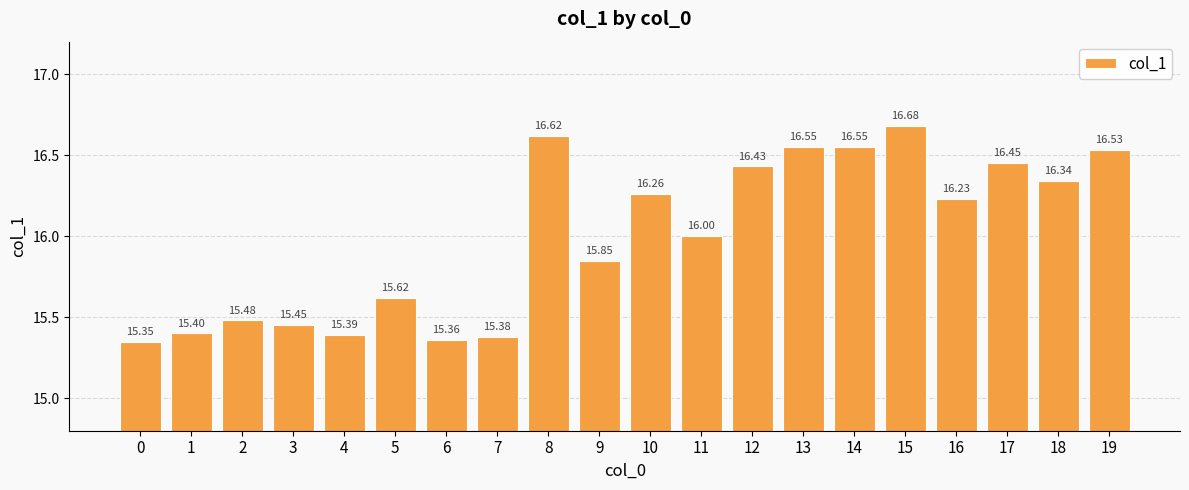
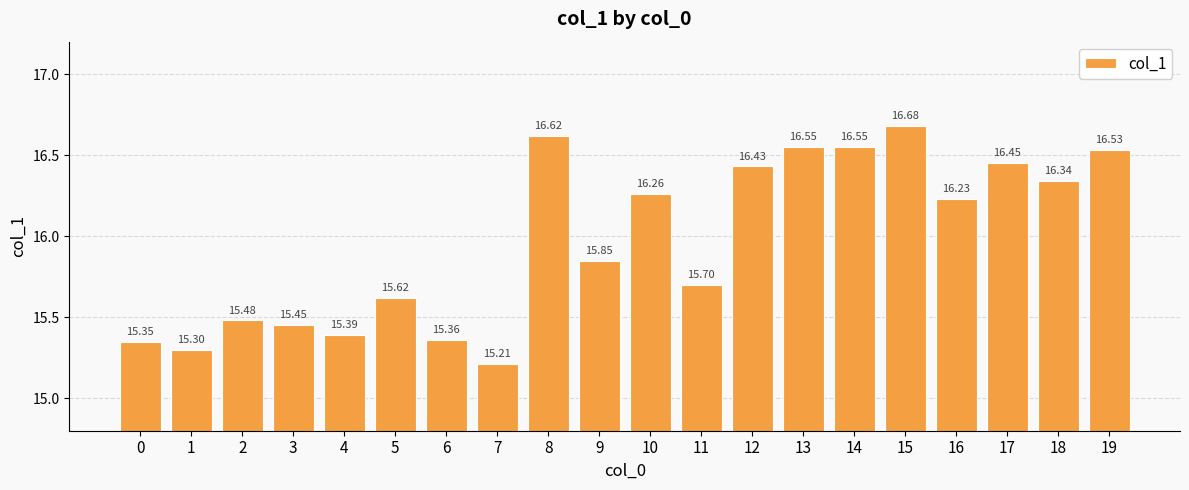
  {
    "0": 15.35,
-   "1": 15.40,
+   "1": 15.30,
    "2": 15.48,
    "3": 15.45,
    "4": 15.39,
    "5": 15.62,
    "6": 15.36,
-   "7": 15.38,
+   "7": 15.21,
    "8": 16.62,
    "9": 15.85,
    "10": 16.26,
-   "11": 16.00,
+   "11": 15.70,
    "12": 16.43,
    "13": 16.55,
    "14": 16.55,
    "15": 16.68,
    "16": 16.23,
    "17": 16.45,
    "18": 16.34,
    "19": 16.53
  }
